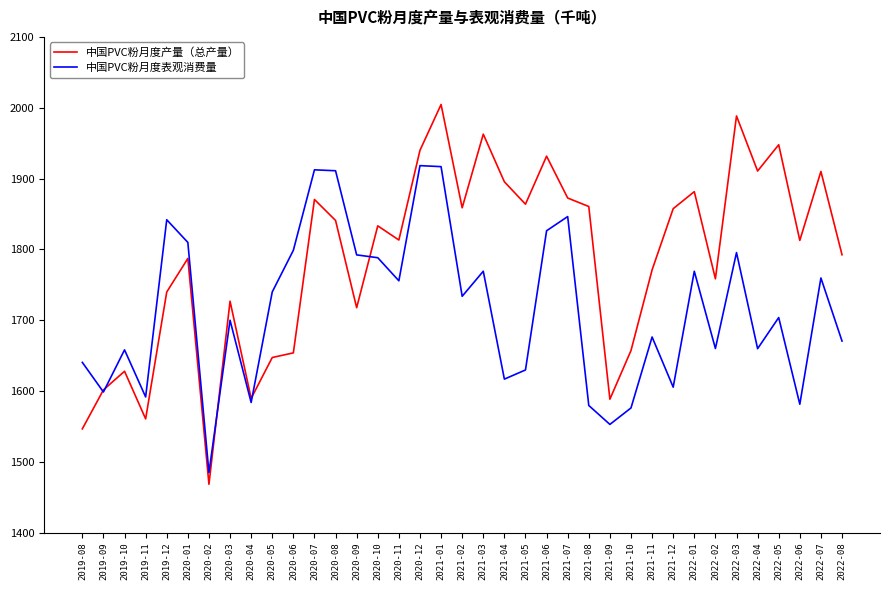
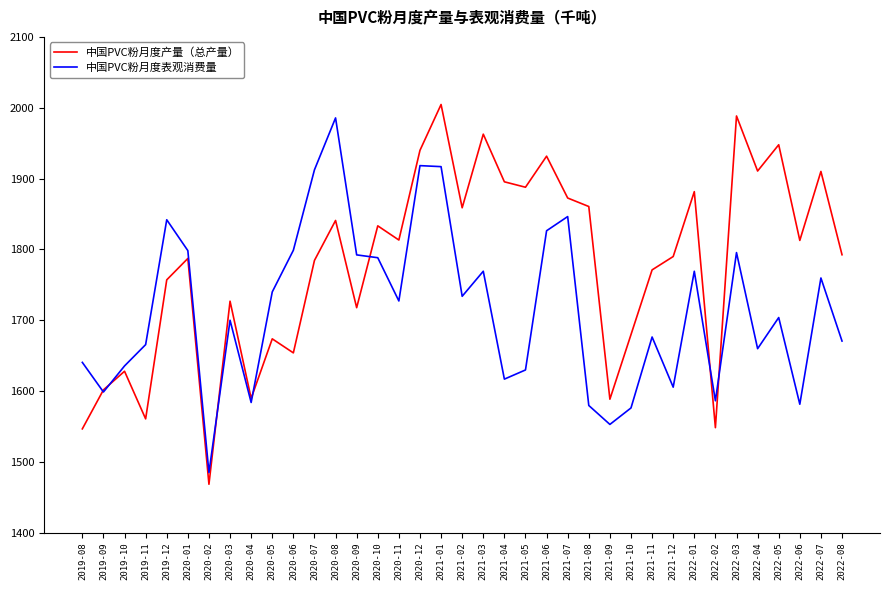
  {
    "中国PVC粉月度产量（总产量）": {
      "2019-08": 1550,
      "2019-10": 1630,
      "2019-11": 1560,
-     "2019-12": 1740,
+     "2019-12": 1760,
      "2020-01": 1790,
      "2020-02": 1470,
      "2020-03": 1730,
      "2020-04": 1590,
-     "2020-05": 1650,
+     "2020-05": 1670,
      "2020-06": 1650,
-     "2020-07": 1870,
+     "2020-07": 1780,
      "2020-08": 1840,
      "2020-09": 1720,
      "2020-10": 1830,
      "2020-11": 1810,
      "2020-12": 1940,
      "2021-01": 2000,
      "2021-02": 1860,
      "2021-03": 1960,
      "2021-04": 1900,
-     "2021-05": 1860,
+     "2021-05": 1890,
      "2021-06": 1930,
      "2021-07": 1870,
      "2021-08": 1860,
      "2021-09": 1590,
-     "2021-10": 1660,
+     "2021-10": 1680,
      "2021-11": 1770,
-     "2021-12": 1860,
+     "2021-12": 1790,
      "2022-01": 1880,
-     "2022-02": 1760,
+     "2022-02": 1550,
      "2022-03": 1990,
      "2022-04": 1910,
      "2022-05": 1950,
      "2022-06": 1810,
      "2022-07": 1910,
      "2022-08": 1790
    },
    "中国PVC粉月度表观消费量": {
      "2019-08": 1640,
-     "2019-10": 1660,
-     "2019-11": 1590,
+     "2019-10": 1640,
+     "2019-11": 1670,
      "2019-12": 1840,
-     "2020-01": 1810,
+     "2020-01": 1800,
      "2020-02": 1480,
      "2020-03": 1700,
      "2020-04": 1580,
      "2020-05": 1740,
      "2020-06": 1800,
      "2020-07": 1910,
-     "2020-08": 1910,
+     "2020-08": 1990,
      "2020-09": 1790,
      "2020-10": 1790,
-     "2020-11": 1760,
+     "2020-11": 1730,
      "2020-12": 1920,
      "2021-01": 1920,
      "2021-02": 1730,
      "2021-03": 1770,
      "2021-04": 1620,
      "2021-05": 1630,
      "2021-06": 1830,
      "2021-07": 1850,
      "2021-08": 1580,
      "2021-09": 1550,
      "2021-10": 1580,
      "2021-11": 1680,
      "2021-12": 1610,
      "2022-01": 1770,
-     "2022-02": 1660,
+     "2022-02": 1590,
      "2022-03": 1800,
      "2022-04": 1660,
      "2022-05": 1700,
      "2022-06": 1580,
      "2022-07": 1760,
      "2022-08": 1670
    }
  }
